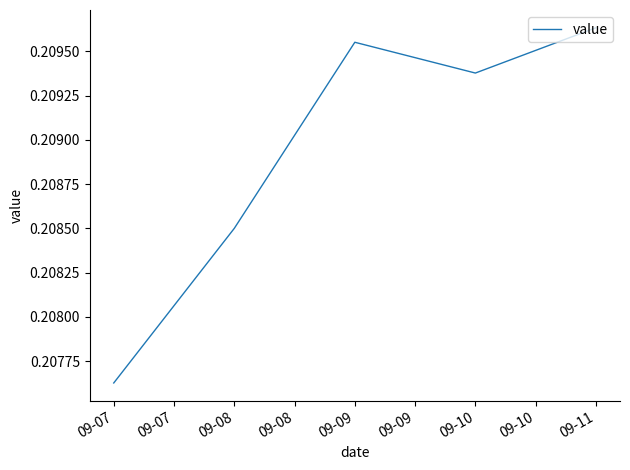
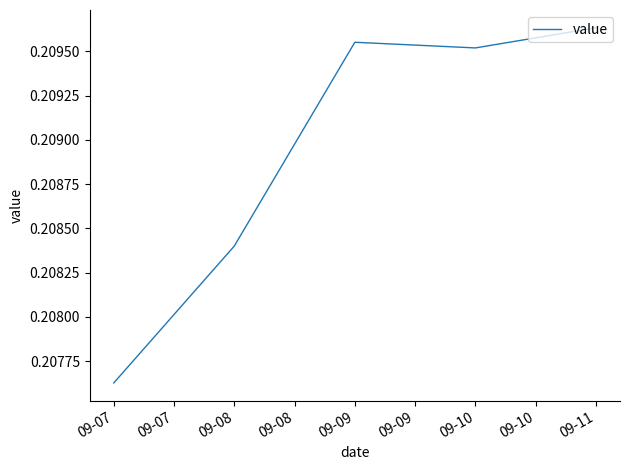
  {
    "09-07": 0.20763,
-   "09-08": 0.2085,
+   "09-08": 0.2084,
    "09-09": 0.20955,
-   "09-10": 0.20938
+   "09-10": 0.20952
  }
